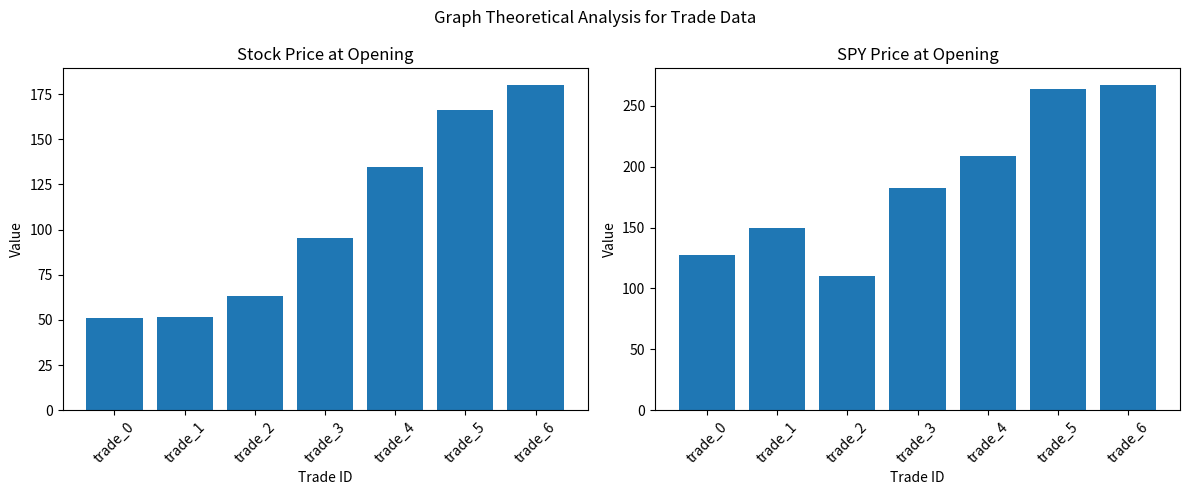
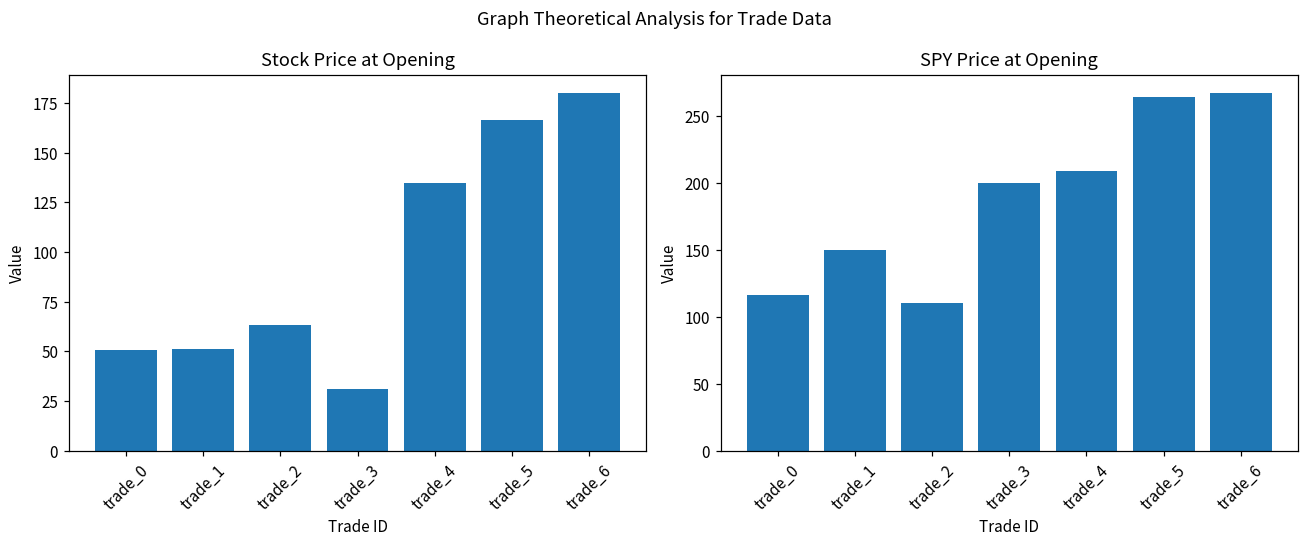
  {
    "Stock Price at Opening": {
      "trade_0": 51,
      "trade_1": 51,
      "trade_2": 63,
-     "trade_3": 95,
+     "trade_3": 31,
      "trade_4": 135,
      "trade_5": 166,
      "trade_6": 180
    },
    "SPY Price at Opening": {
-     "trade_0": 127,
+     "trade_0": 116,
      "trade_1": 150,
      "trade_2": 110,
-     "trade_3": 183,
+     "trade_3": 200,
      "trade_4": 209,
      "trade_5": 264,
      "trade_6": 268
    }
  }
